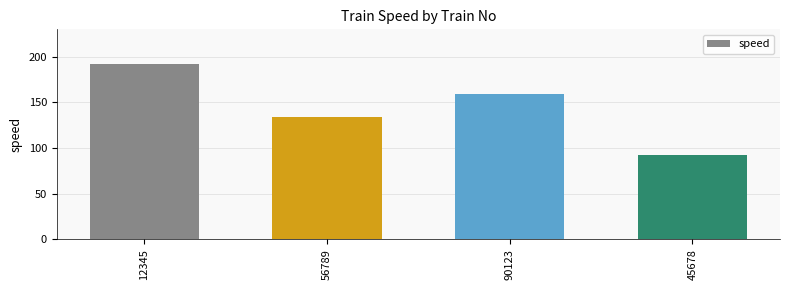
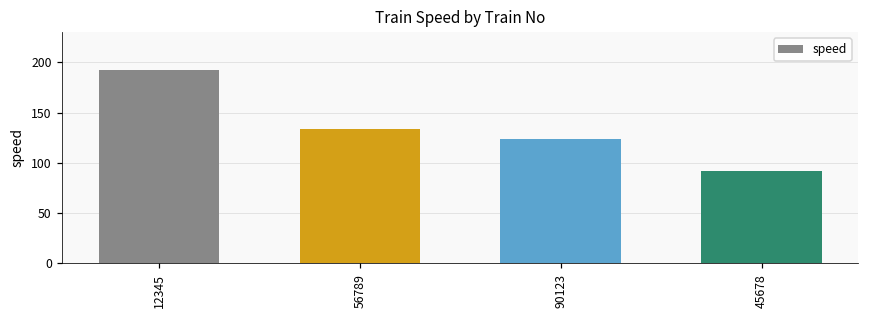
  {
    "12345": 190,
    "56789": 130,
-   "90123": 160,
+   "90123": 120,
    "45678": 90
  }
